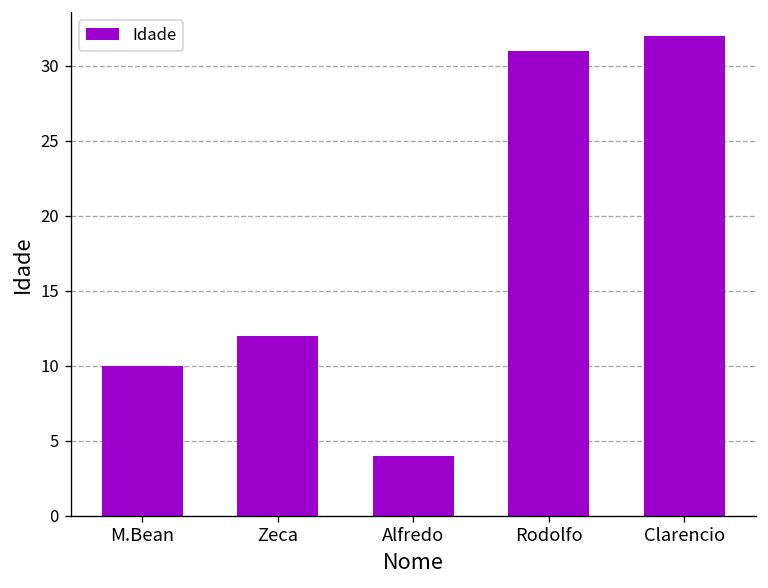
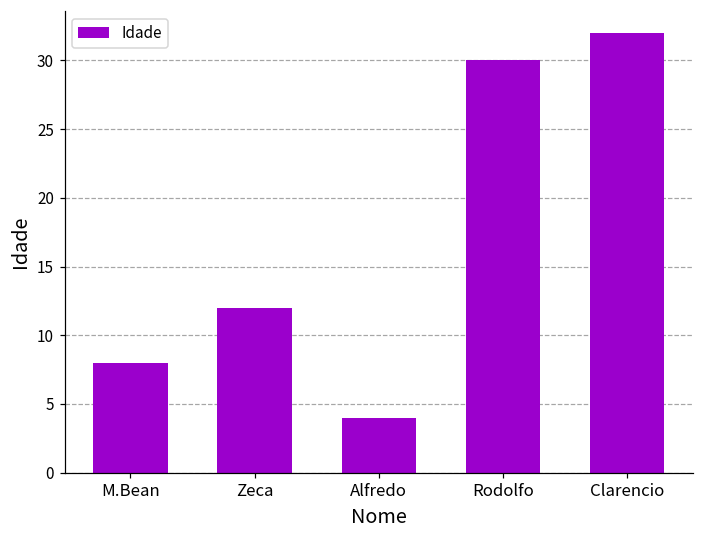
  {
-   "M.Bean": 10,
+   "M.Bean": 8,
    "Zeca": 12,
    "Alfredo": 4,
-   "Rodolfo": 31,
+   "Rodolfo": 30,
    "Clarencio": 32
  }
